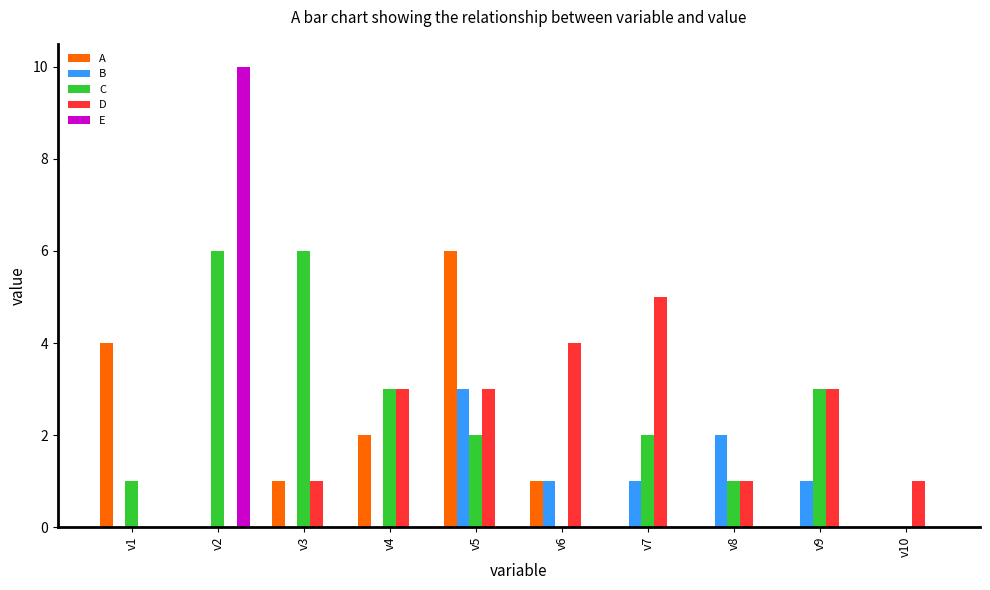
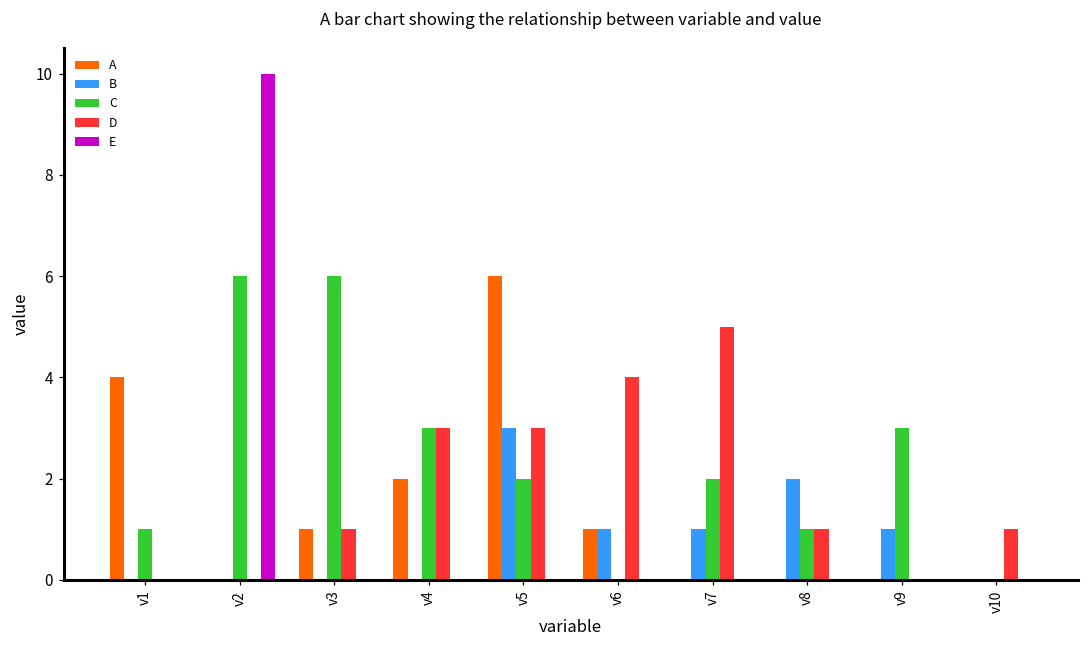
  {
    "A": {
      "v1": 4,
      "v2": 0,
      "v3": 1,
      "v4": 2,
      "v5": 6,
      "v6": 1,
      "v7": 0,
      "v8": 0,
      "v9": 0,
      "v10": 0
    },
    "B": {
      "v1": 0,
      "v2": 0,
      "v3": 0,
      "v4": 0,
      "v5": 3,
      "v6": 1,
      "v7": 1,
      "v8": 2,
      "v9": 1,
      "v10": 0
    },
    "C": {
      "v1": 1,
      "v2": 6,
      "v3": 6,
      "v4": 3,
      "v5": 2,
      "v6": 0,
      "v7": 2,
      "v8": 1,
      "v9": 3,
      "v10": 0
    },
    "D": {
      "v1": 0,
      "v2": 0,
      "v3": 1,
      "v4": 3,
      "v5": 3,
      "v6": 4,
      "v7": 5,
      "v8": 1,
-     "v9": 3,
+     "v9": 0,
      "v10": 1
    },
    "E": {
      "v1": 0,
      "v2": 10,
      "v3": 0,
      "v4": 0,
      "v5": 0,
      "v6": 0,
      "v7": 0,
      "v8": 0,
      "v9": 0,
      "v10": 0
    }
  }
